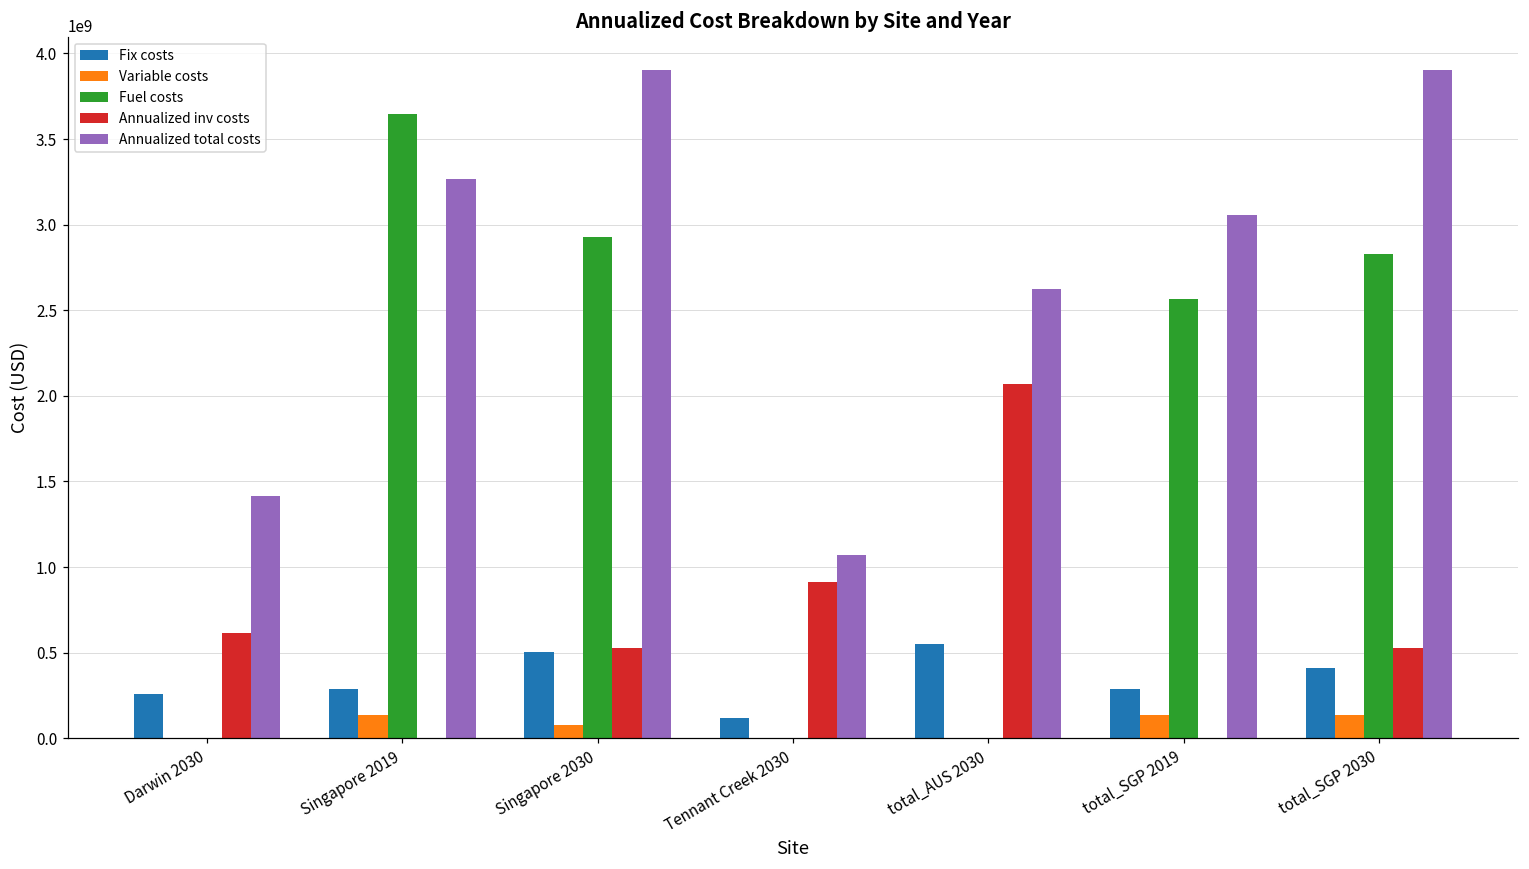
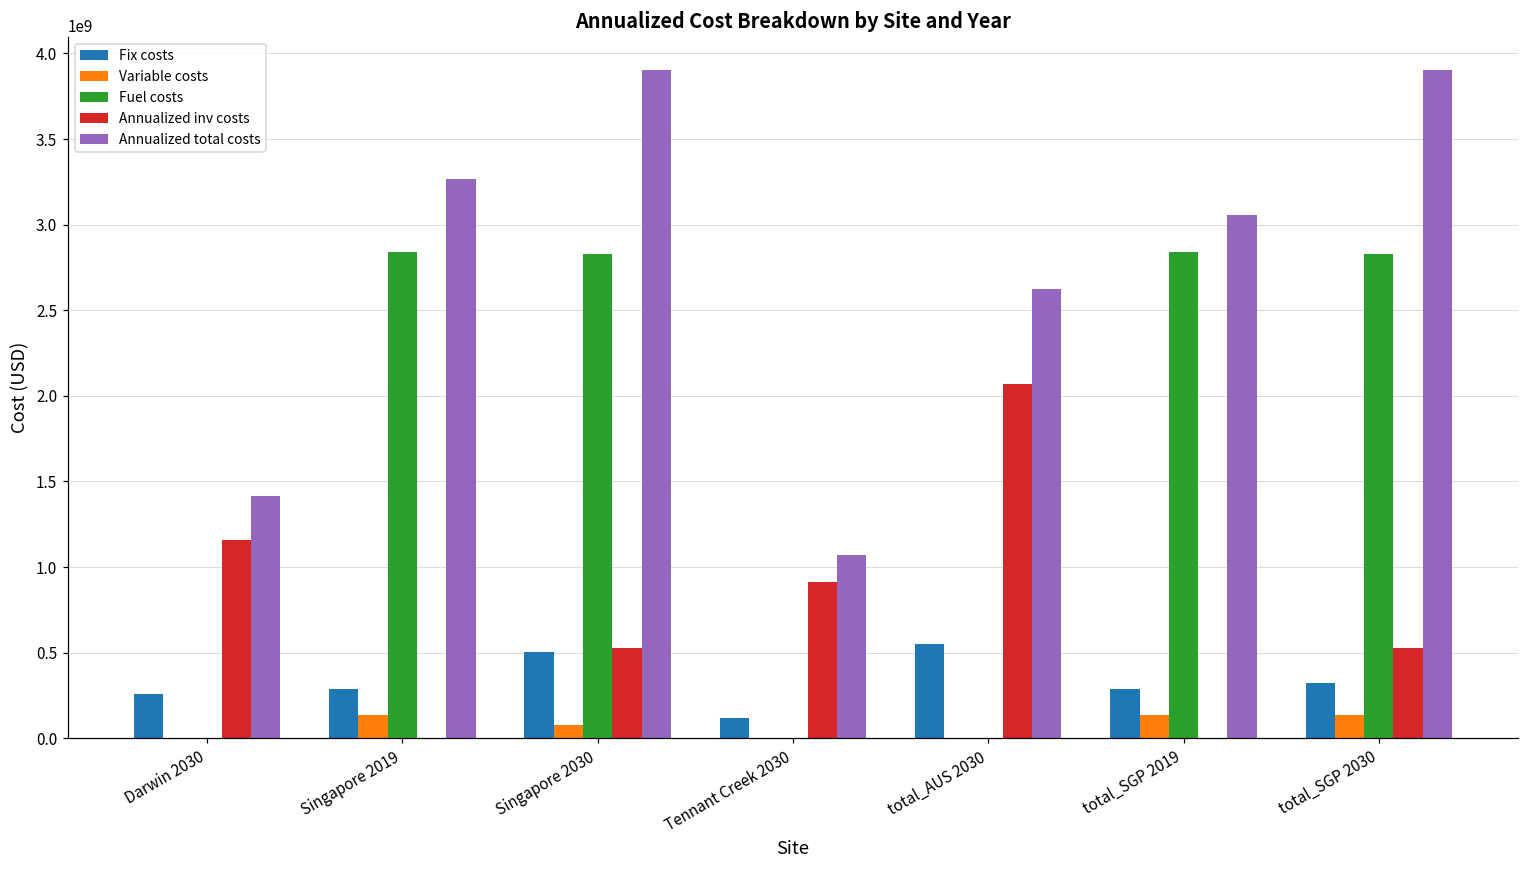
  {
    "Fix costs": {
      "Darwin 2030": 260000000,
      "Singapore 2019": 290000000,
      "Singapore 2030": 510000000,
      "Tennant Creek 2030": 120000000,
      "total_AUS 2030": 550000000,
      "total_SGP 2019": 290000000,
-     "total_SGP 2030": 410000000
+     "total_SGP 2030": 320000000
    },
    "Variable costs": {
      "Darwin 2030": 0,
      "Singapore 2019": 130000000,
      "Singapore 2030": 70000000,
      "Tennant Creek 2030": 0,
      "total_AUS 2030": 0,
      "total_SGP 2019": 130000000,
      "total_SGP 2030": 130000000
    },
    "Fuel costs": {
      "Darwin 2030": 0,
-     "Singapore 2019": 3650000000,
-     "Singapore 2030": 2930000000,
+     "Singapore 2019": 2840000000,
+     "Singapore 2030": 2830000000,
      "Tennant Creek 2030": 0,
      "total_AUS 2030": 0,
-     "total_SGP 2019": 2560000000,
+     "total_SGP 2019": 2840000000,
      "total_SGP 2030": 2830000000
    },
    "Annualized inv costs": {
-     "Darwin 2030": 620000000,
+     "Darwin 2030": 1160000000,
      "Singapore 2019": 0,
      "Singapore 2030": 530000000,
      "Tennant Creek 2030": 910000000,
      "total_AUS 2030": 2070000000,
      "total_SGP 2019": 0,
      "total_SGP 2030": 530000000
    },
    "Annualized total costs": {
      "Darwin 2030": 1420000000,
      "Singapore 2019": 3270000000,
      "Singapore 2030": 3900000000,
      "Tennant Creek 2030": 1070000000,
      "total_AUS 2030": 2620000000,
      "total_SGP 2019": 3060000000,
      "total_SGP 2030": 3900000000
    }
  }
